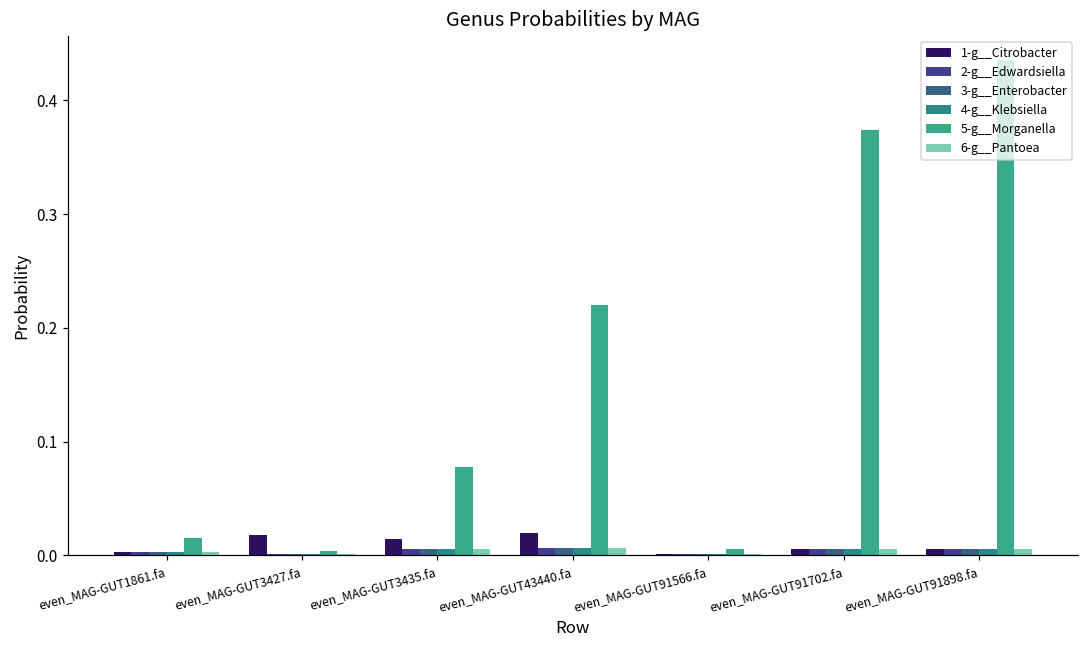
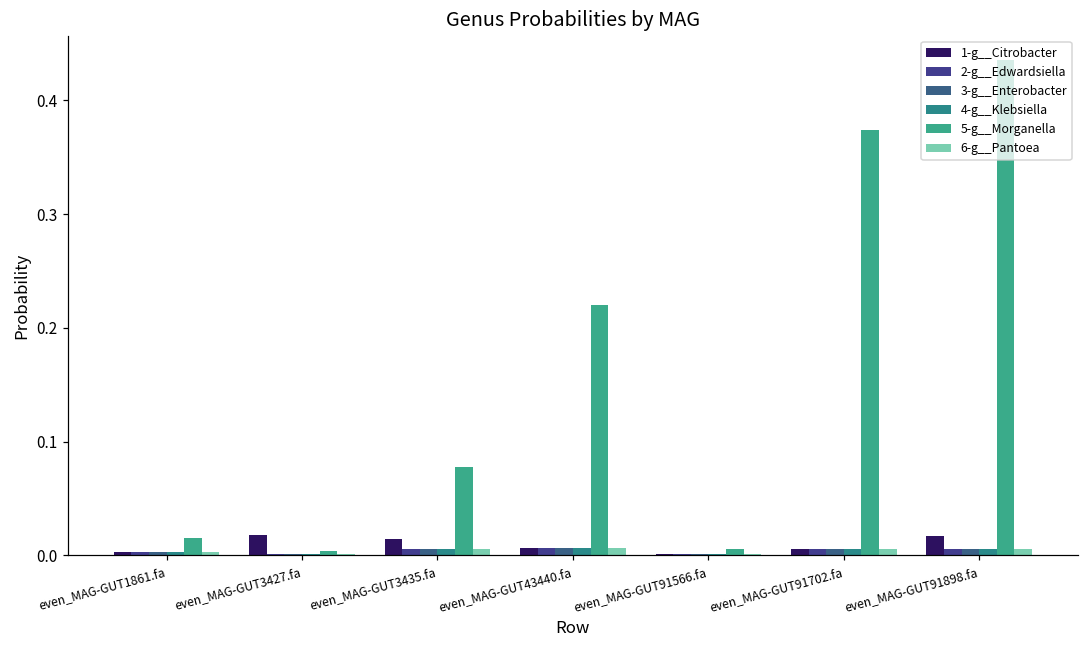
  {
    "1-g__Citrobacter": {
      "even_MAG-GUT1861.fa": 0.003,
      "even_MAG-GUT3427.fa": 0.018,
      "even_MAG-GUT3435.fa": 0.014,
-     "even_MAG-GUT43440.fa": 0.019,
+     "even_MAG-GUT43440.fa": 0.006,
      "even_MAG-GUT91702.fa": 0.006,
-     "even_MAG-GUT91898.fa": 0.006
+     "even_MAG-GUT91898.fa": 0.017
    },
    "6-g__Pantoea": {
      "even_MAG-GUT1861.fa": 0.003,
      "even_MAG-GUT3435.fa": 0.006,
      "even_MAG-GUT43440.fa": 0.006,
      "even_MAG-GUT91702.fa": 0.006,
      "even_MAG-GUT91898.fa": 0.006
    }
  }
